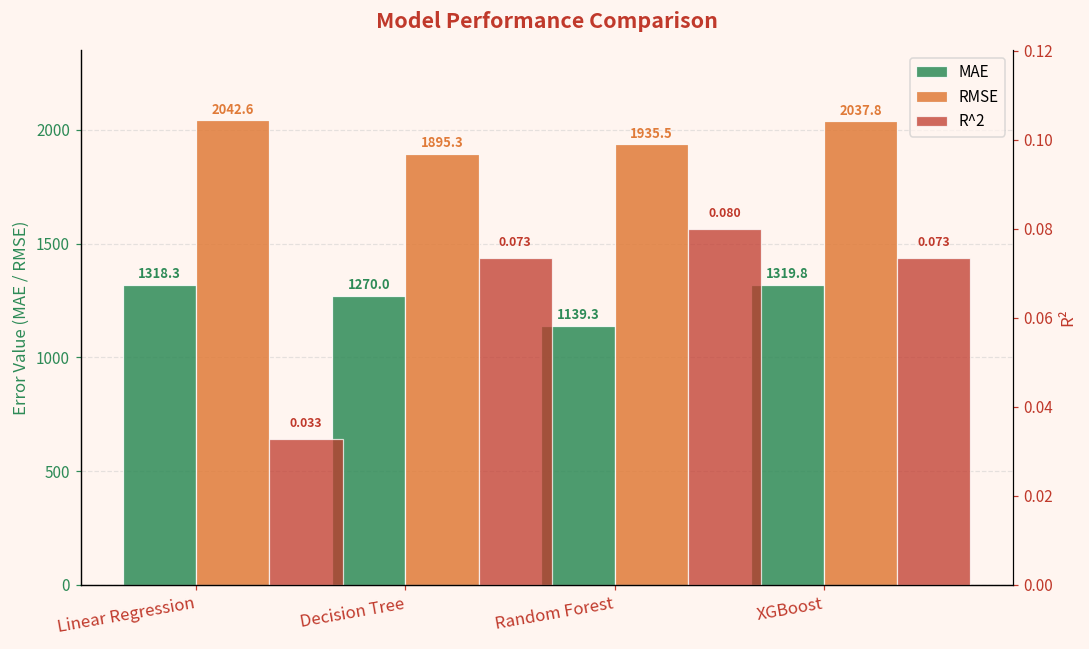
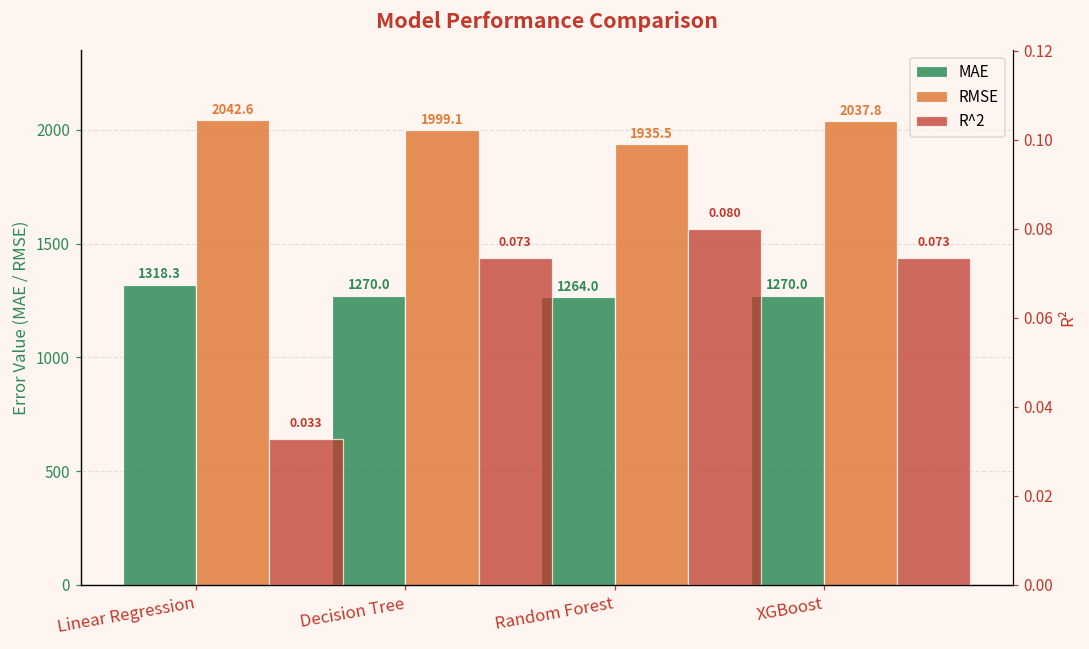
  {
    "MAE": {
      "Linear Regression": 1318.3,
      "Decision Tree": 1270.0,
-     "Random Forest": 1139.3,
-     "XGBoost": 1319.8
+     "Random Forest": 1264.0,
+     "XGBoost": 1270.0
    },
    "RMSE": {
      "Linear Regression": 2042.6,
-     "Decision Tree": 1895.3,
+     "Decision Tree": 1999.1,
      "Random Forest": 1935.5,
      "XGBoost": 2037.8
    }
  }
